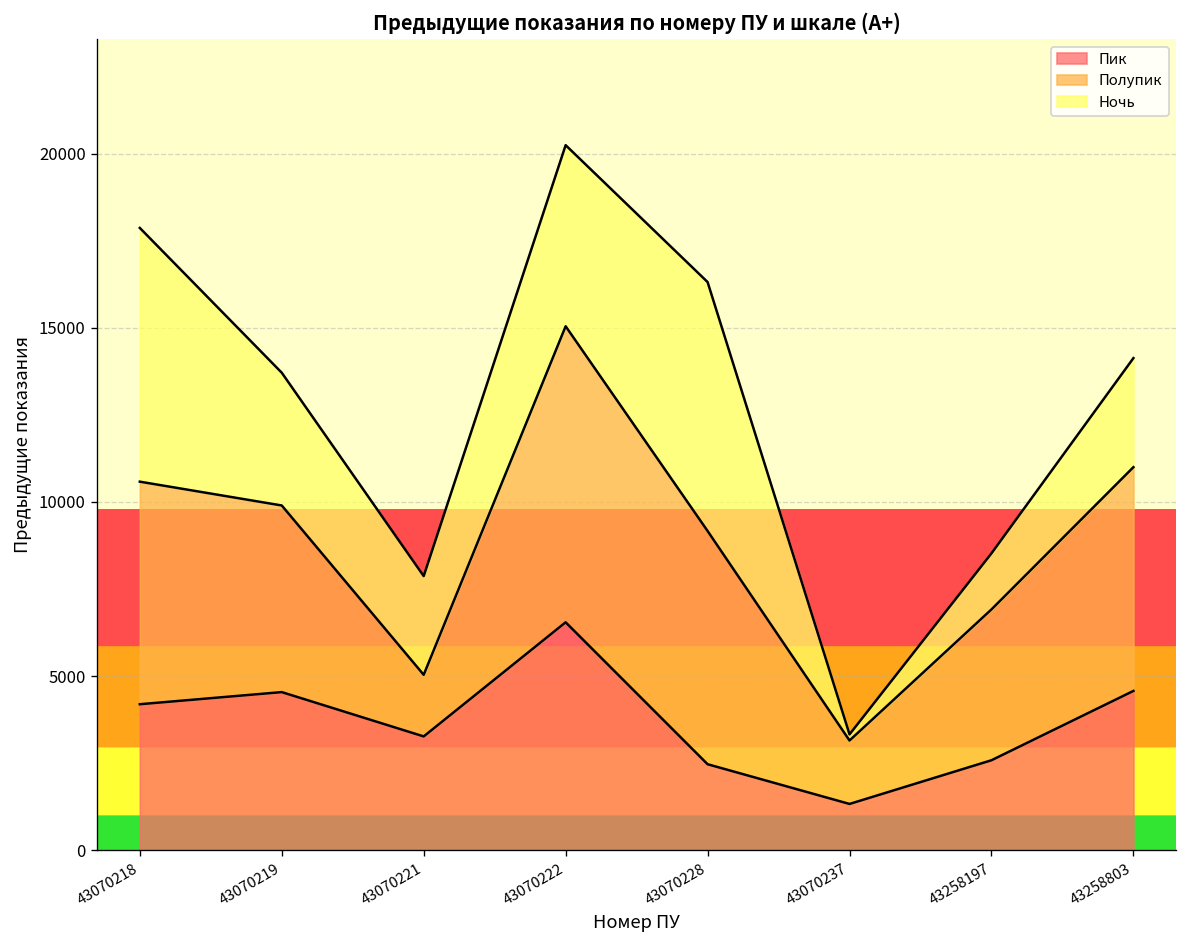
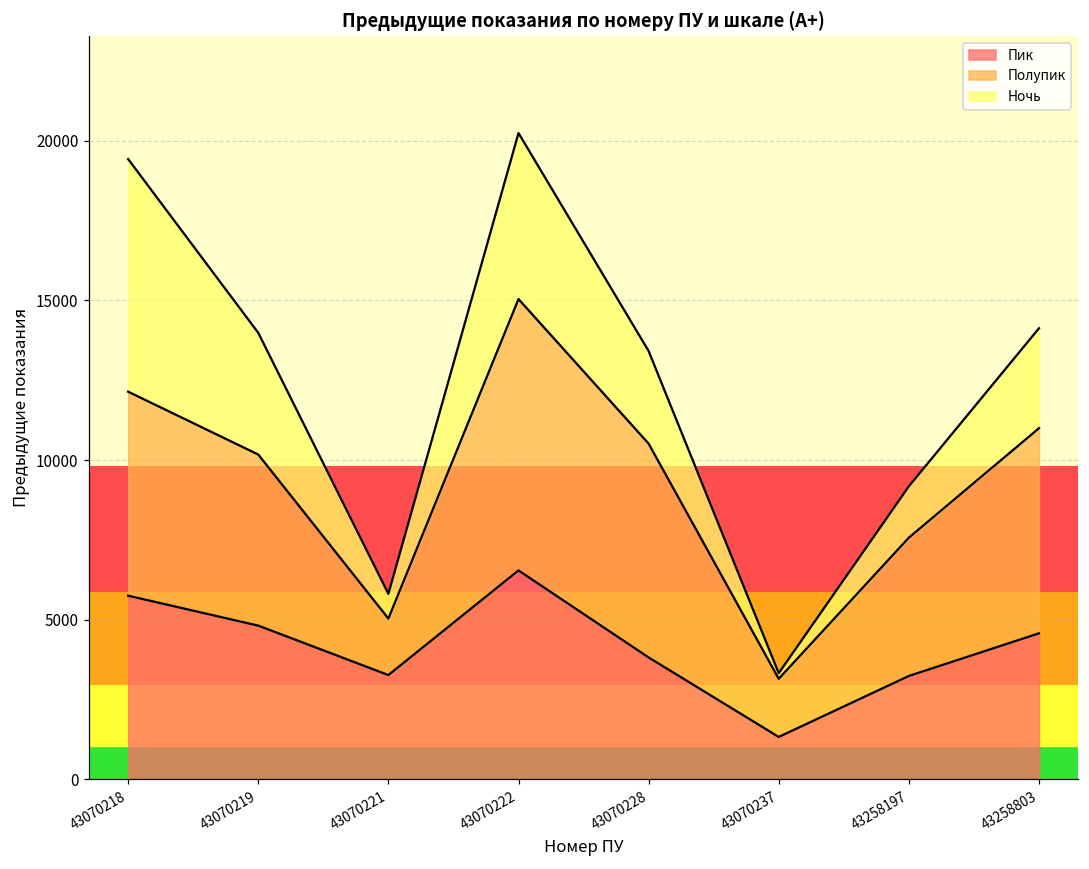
  {
    "Пик": {
-     "43070218": 4200,
-     "43070219": 4500,
+     "43070218": 5800,
+     "43070219": 4800,
      "43070221": 3300,
      "43070222": 6500,
-     "43070228": 2500,
+     "43070228": 3800,
      "43070237": 1300,
-     "43258197": 2600,
+     "43258197": 3200,
      "43258803": 4600
    },
    "Полупик": {
      "43070218": 6400,
      "43070219": 5400,
      "43070221": 1800,
      "43070222": 8500,
      "43070228": 6700,
      "43070237": 1800,
      "43258197": 4300,
      "43258803": 6400
    },
    "Ночь": {
      "43070218": 7300,
      "43070219": 3800,
-     "43070221": 2800,
+     "43070221": 800,
      "43070222": 5200,
-     "43070228": 7100,
+     "43070228": 2900,
      "43070237": 200,
      "43258197": 1600,
      "43258803": 3100
    }
  }
